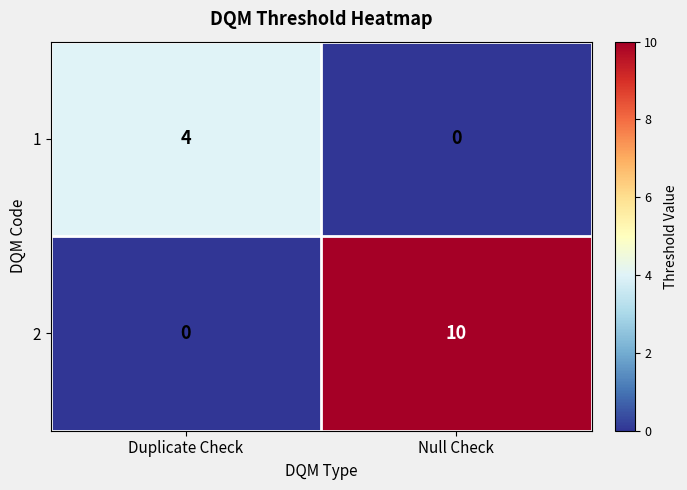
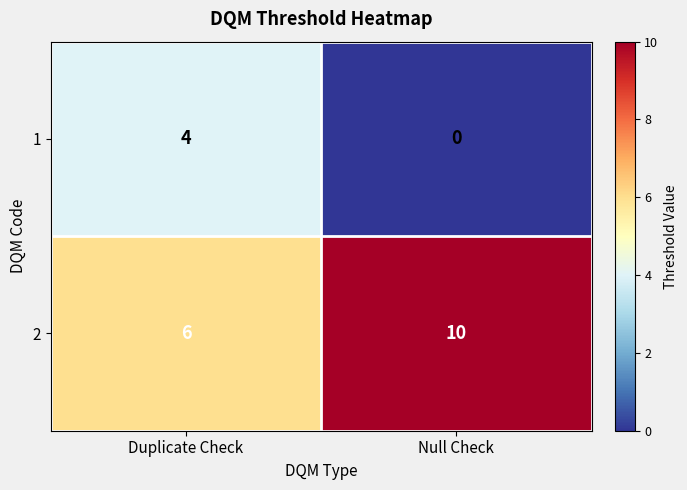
  {
    "1": {
      "Duplicate Check": 4,
      "Null Check": 0
    },
    "2": {
-     "Duplicate Check": 0,
+     "Duplicate Check": 6,
      "Null Check": 10
    }
  }
